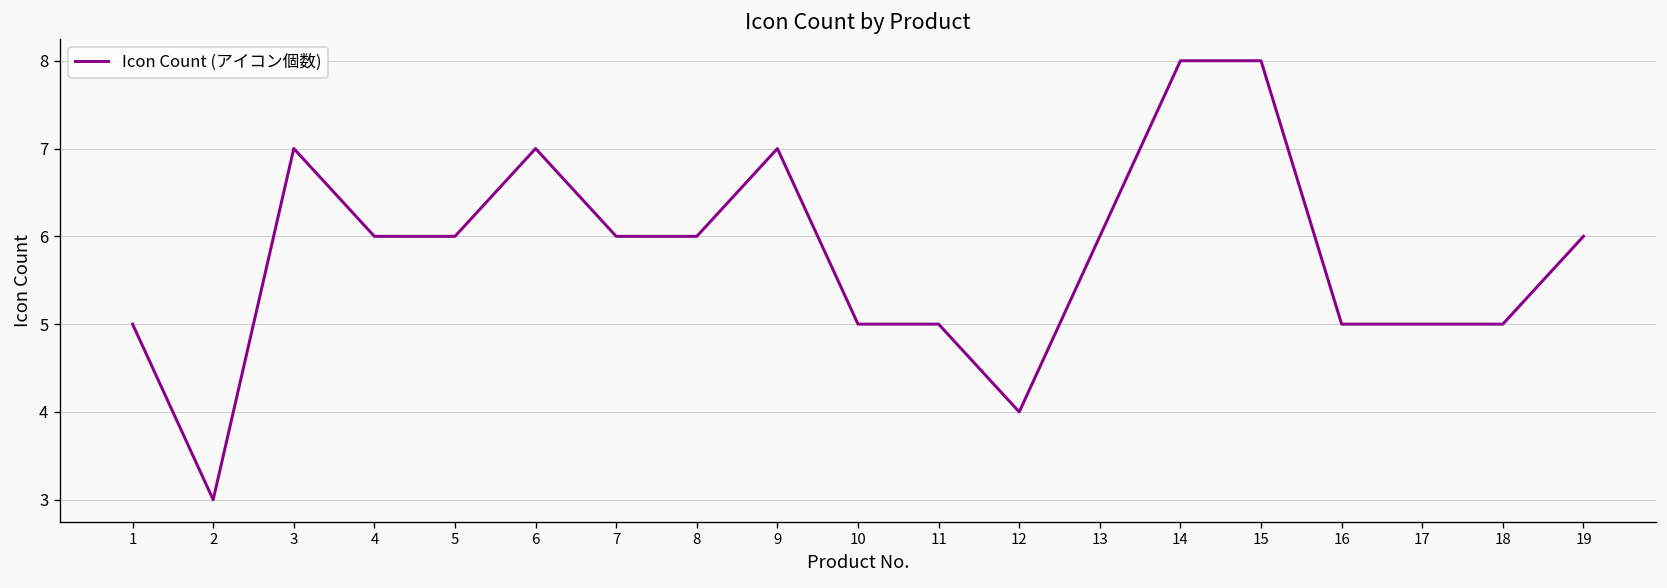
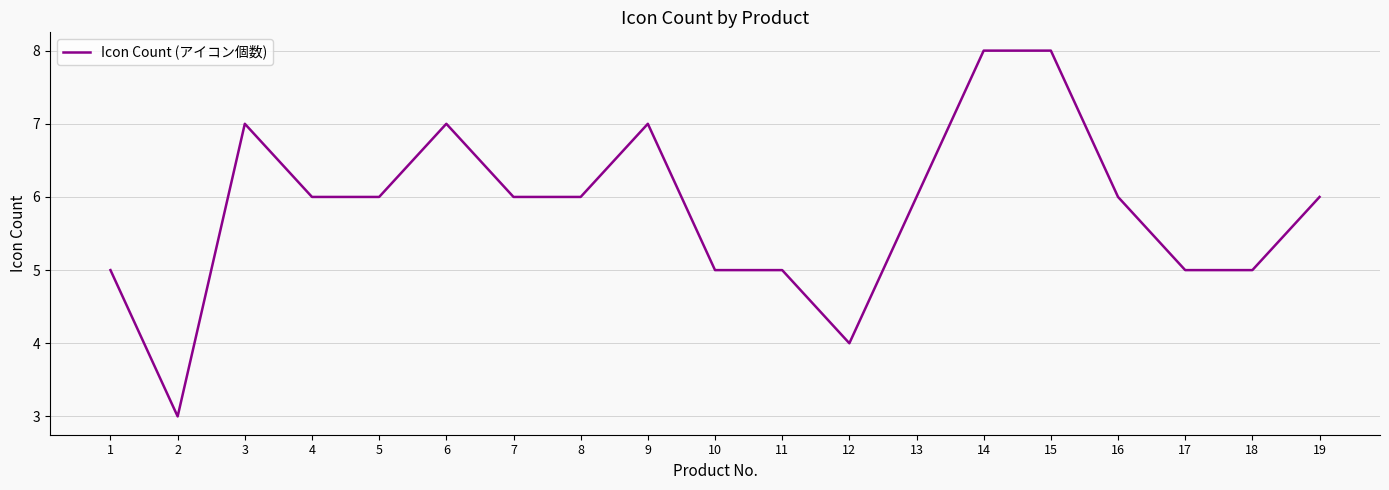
  {
    "1": 5,
    "2": 3,
    "3": 7,
    "4": 6,
    "5": 6,
    "6": 7,
    "7": 6,
    "8": 6,
    "9": 7,
    "10": 5,
    "11": 5,
    "12": 4,
    "13": 6,
    "14": 8,
    "15": 8,
-   "16": 5,
+   "16": 6,
    "17": 5,
    "18": 5,
    "19": 6
  }
